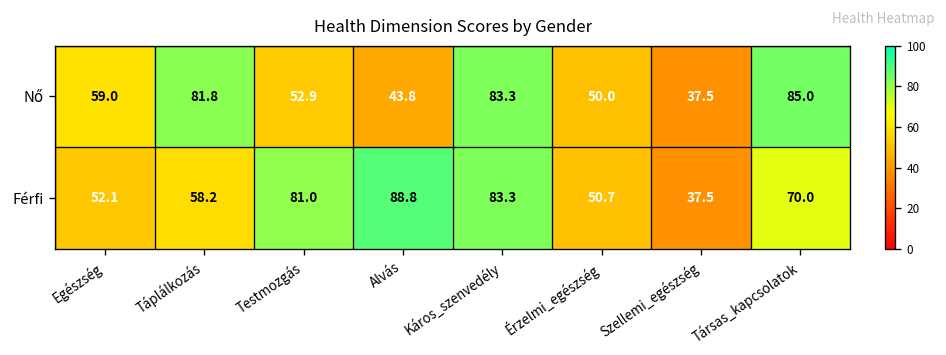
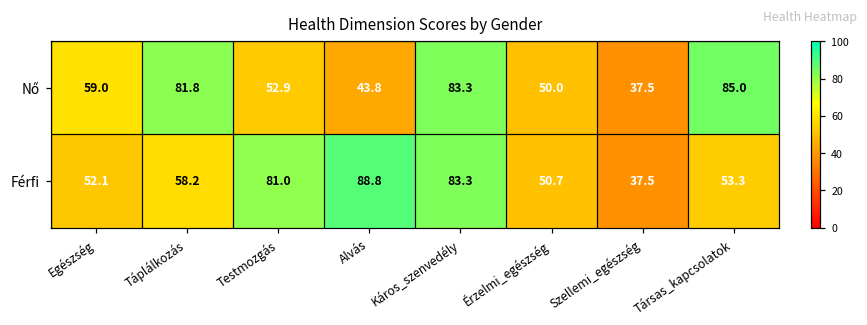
  {
    "Nő": {
      "Egészség": 59.0,
      "Táplálkozás": 81.8,
      "Testmozgás": 52.9,
      "Alvás": 43.8,
      "Káros_szenvedély": 83.3,
      "Érzelmi_egészség": 50.0,
      "Szellemi_egészség": 37.5,
      "Társas_kapcsolatok": 85.0
    },
    "Férfi": {
      "Egészség": 52.1,
      "Táplálkozás": 58.2,
      "Testmozgás": 81.0,
      "Alvás": 88.8,
      "Káros_szenvedély": 83.3,
      "Érzelmi_egészség": 50.7,
      "Szellemi_egészség": 37.5,
-     "Társas_kapcsolatok": 70.0
+     "Társas_kapcsolatok": 53.3
    }
  }
